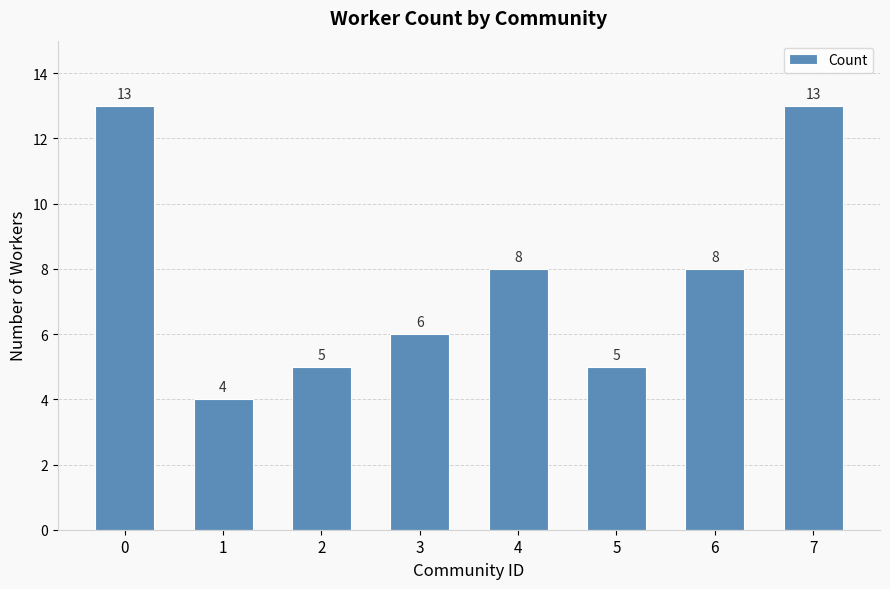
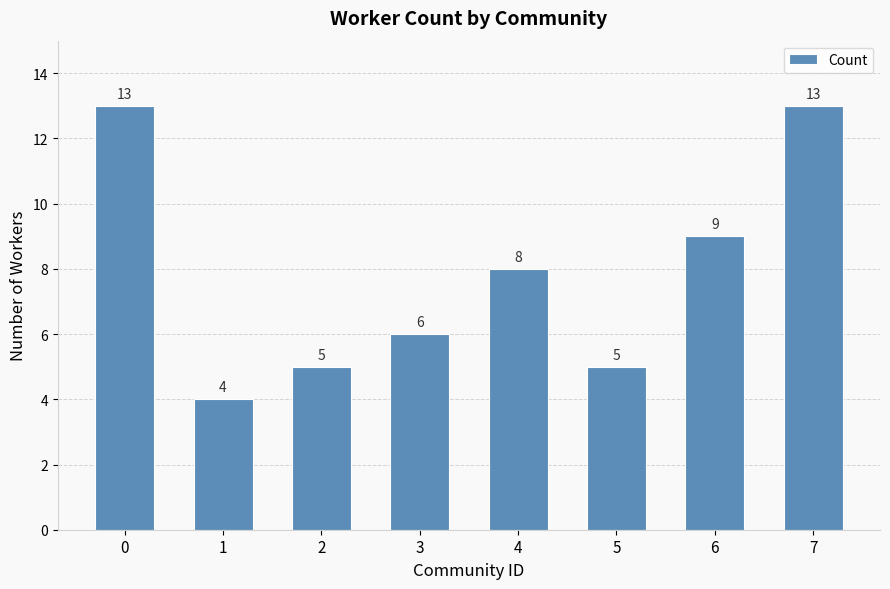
  {
    "0": 13,
    "1": 4,
    "2": 5,
    "3": 6,
    "4": 8,
    "5": 5,
-   "6": 8,
+   "6": 9,
    "7": 13
  }
